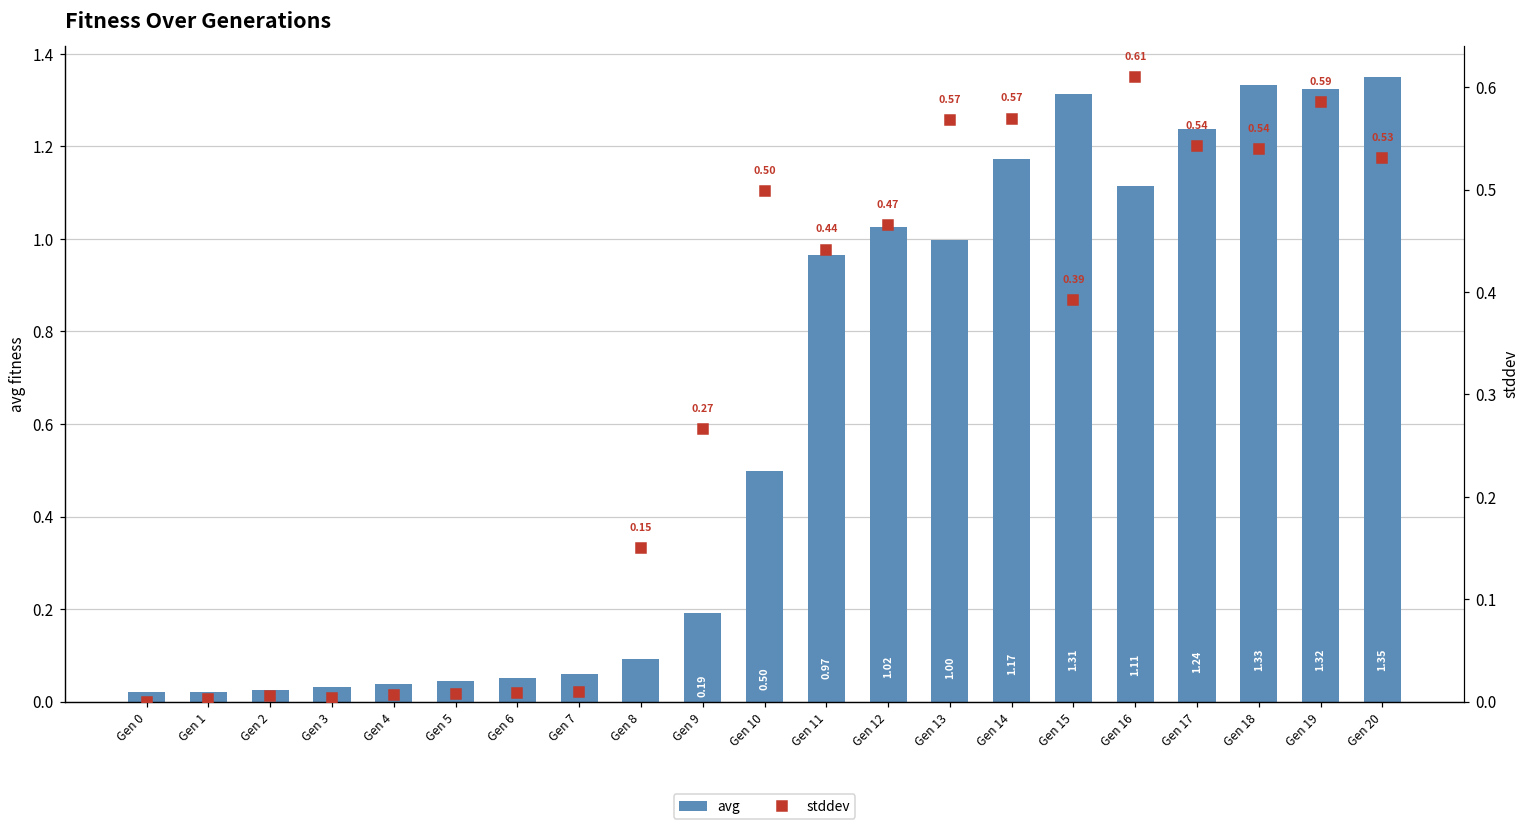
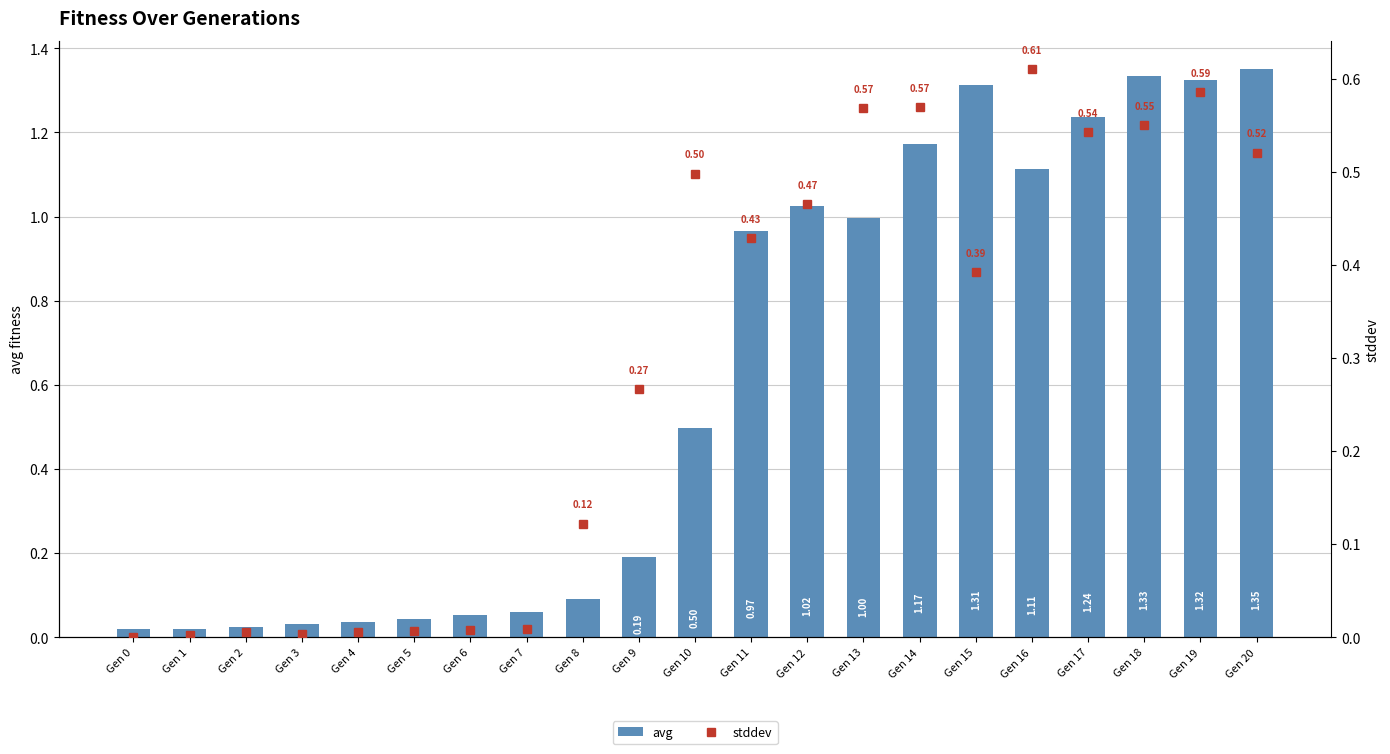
  {
    "avg": {
      "Gen 9": 0.19,
      "Gen 10": 0.50,
      "Gen 11": 0.97,
      "Gen 12": 1.02,
      "Gen 13": 1.00,
      "Gen 14": 1.17,
      "Gen 15": 1.31,
      "Gen 16": 1.11,
      "Gen 17": 1.24,
      "Gen 18": 1.33,
      "Gen 19": 1.32,
      "Gen 20": 1.35
    },
    "stddev": {
-     "Gen 8": 0.15,
+     "Gen 8": 0.12,
      "Gen 9": 0.27,
      "Gen 10": 0.50,
-     "Gen 11": 0.44,
+     "Gen 11": 0.43,
      "Gen 12": 0.47,
      "Gen 13": 0.57,
      "Gen 14": 0.57,
      "Gen 15": 0.39,
      "Gen 16": 0.61,
      "Gen 17": 0.54,
-     "Gen 18": 0.54,
+     "Gen 18": 0.55,
      "Gen 19": 0.59,
-     "Gen 20": 0.53
+     "Gen 20": 0.52
    }
  }
